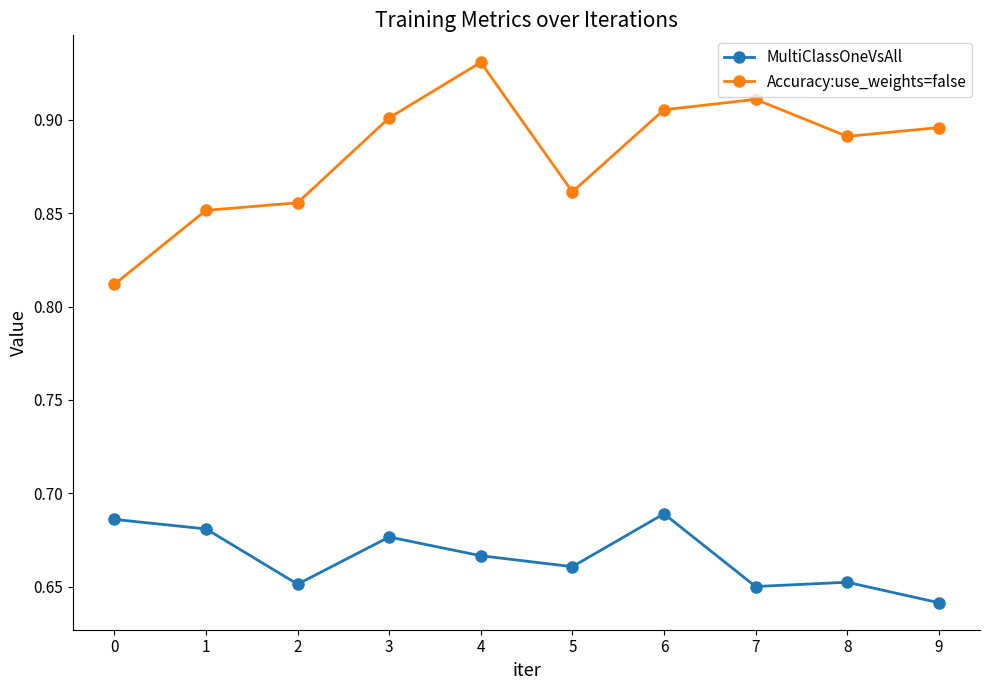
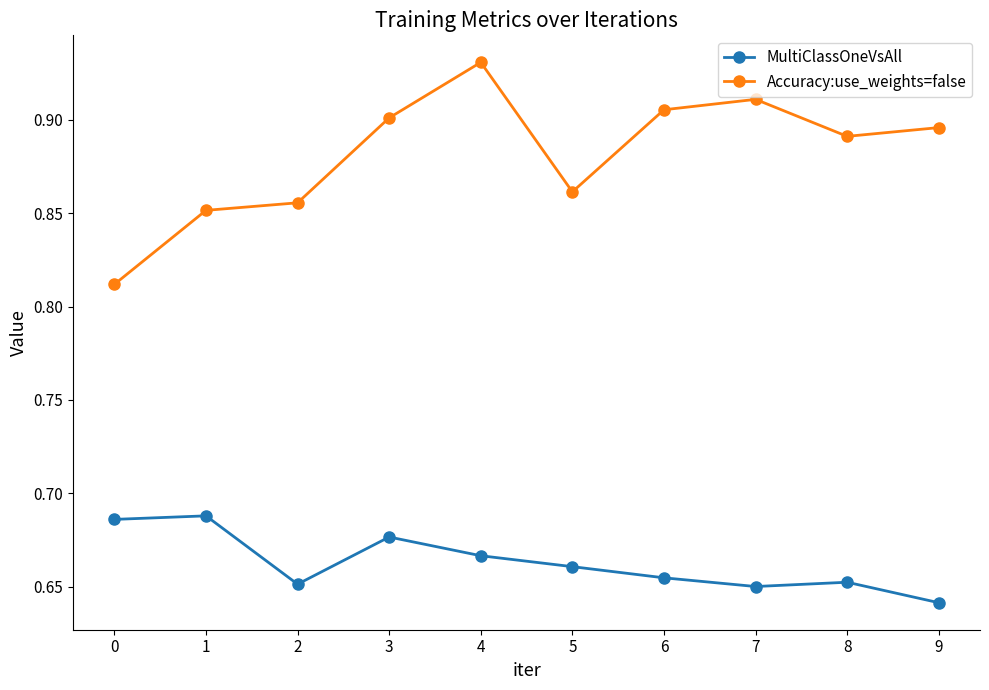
  {
    "MultiClassOneVsAll": {
      "0": 0.686,
-     "1": 0.681,
+     "1": 0.688,
      "2": 0.651,
      "3": 0.677,
      "4": 0.667,
      "5": 0.661,
-     "6": 0.689,
+     "6": 0.655,
      "7": 0.650,
      "8": 0.652,
      "9": 0.642
    },
    "Accuracy:use_weights=false": {
      "0": 0.812,
      "1": 0.851,
      "2": 0.856,
      "3": 0.901,
      "4": 0.931,
      "5": 0.861,
      "6": 0.905,
      "7": 0.911,
      "8": 0.891,
      "9": 0.896
    }
  }
